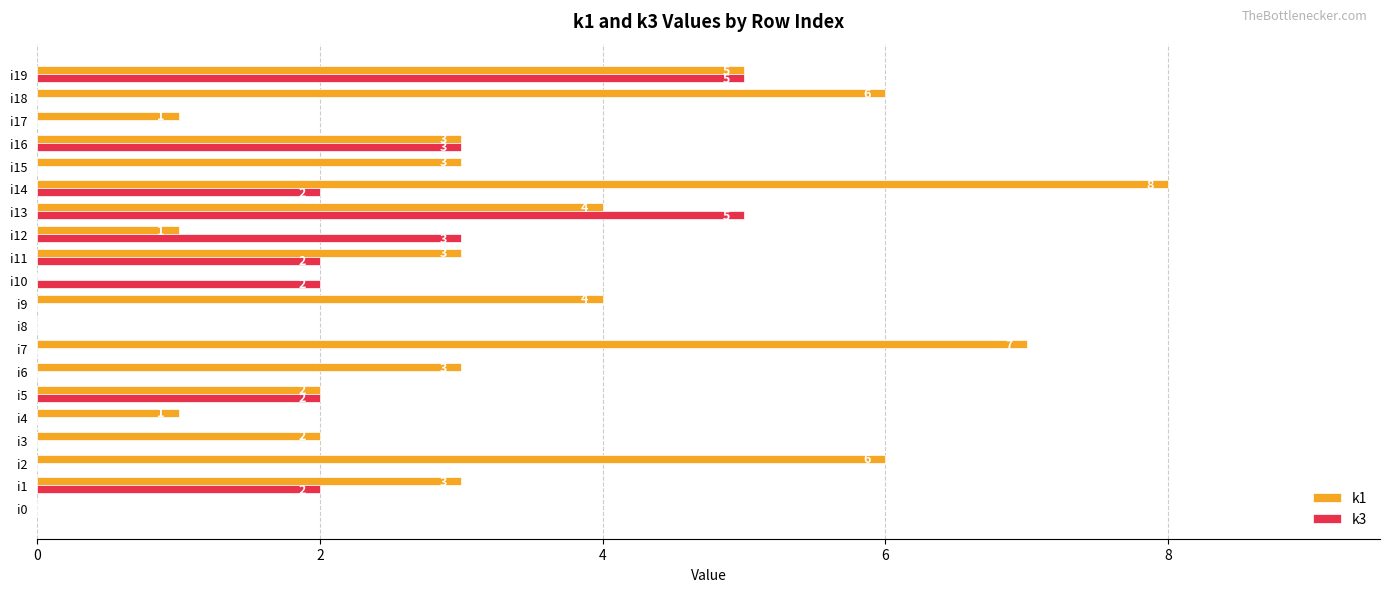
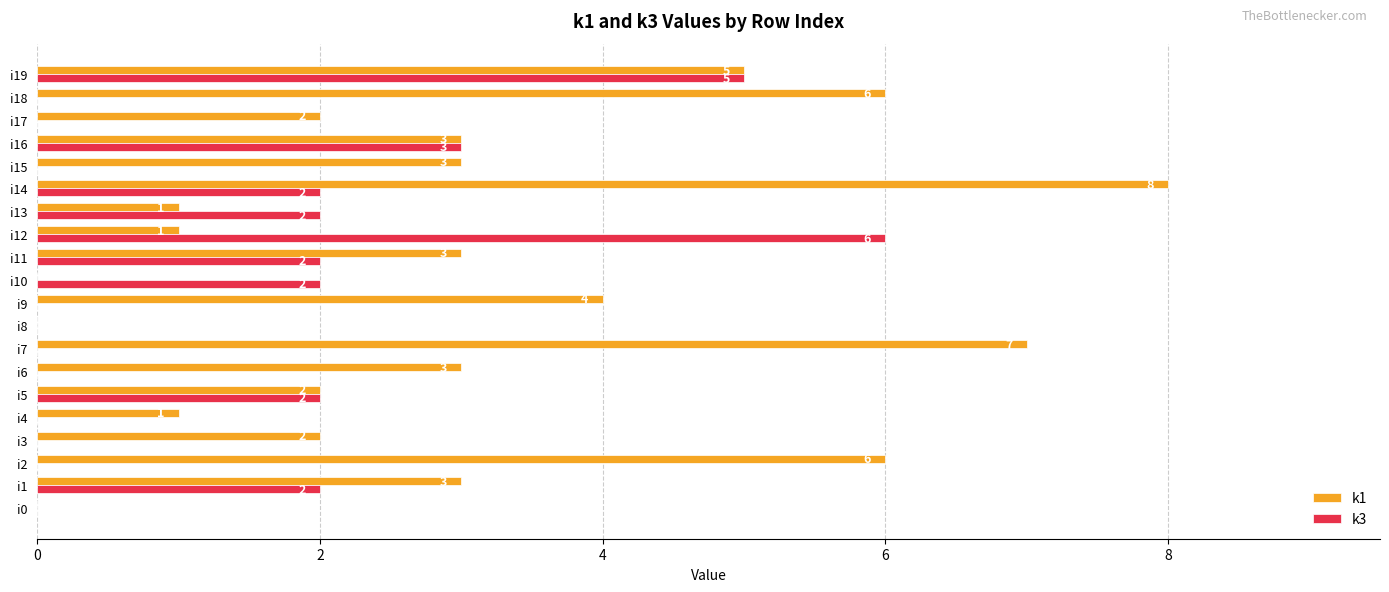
  {
    "k1": {
-     "i17": 1,
-     "i13": 4,
+     "i17": 2,
+     "i13": 1,
      "i12": 1
    },
    "k3": {
      "i18": 0,
      "i17": 0,
      "i15": 0,
-     "i13": 5,
-     "i12": 3,
+     "i13": 2,
+     "i12": 6,
      "i9": 0,
      "i8": 0,
      "i7": 0,
      "i6": 0,
      "i4": 0,
      "i3": 0,
      "i2": 0,
      "i0": 0
    }
  }
